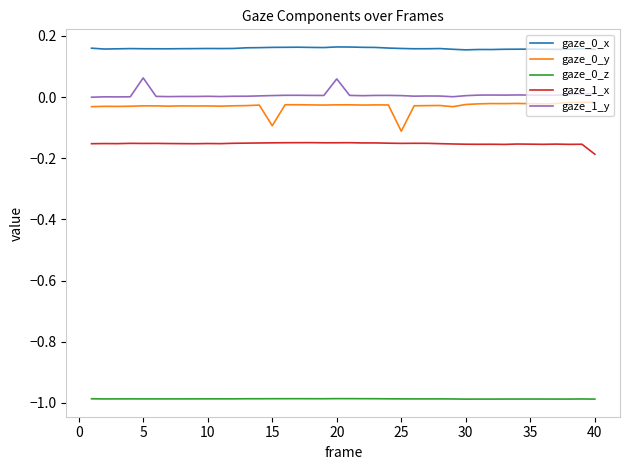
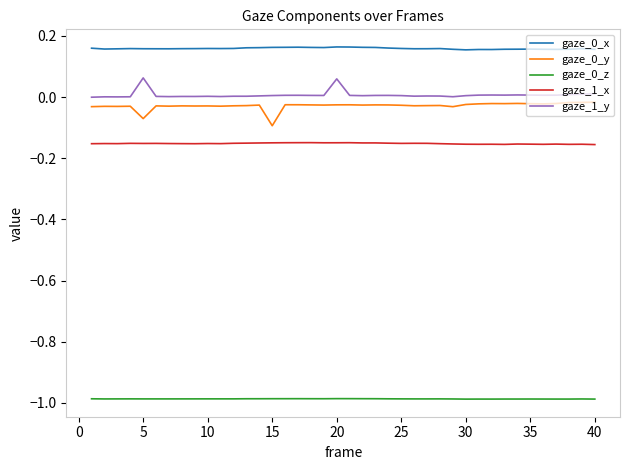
  {
    "gaze_0_x": {
      "5": 0.16,
      "10": 0.16,
      "15": 0.16,
      "20": 0.16,
      "25": 0.16,
      "30": 0.15
    },
    "gaze_0_y": {
-     "5": -0.03,
+     "5": -0.07,
      "10": -0.03,
      "15": -0.09,
      "20": -0.03,
-     "25": -0.11,
+     "25": -0.03,
      "30": -0.02
    },
    "gaze_0_z": {
      "5": -0.99,
      "10": -0.99,
      "15": -0.99,
      "20": -0.99,
      "25": -0.99,
      "30": -0.99,
      "35": -0.99,
      "40": -0.99
    },
    "gaze_1_x": {
      "5": -0.15,
      "10": -0.15,
      "15": -0.15,
      "20": -0.15,
      "25": -0.15,
      "30": -0.15,
      "35": -0.15,
-     "40": -0.19
+     "40": -0.16
    },
    "gaze_1_y": {
      "5": 0.06,
      "10": 0.00,
      "15": 0.01,
      "20": 0.06,
      "25": 0.00,
      "30": 0.00
    }
  }
